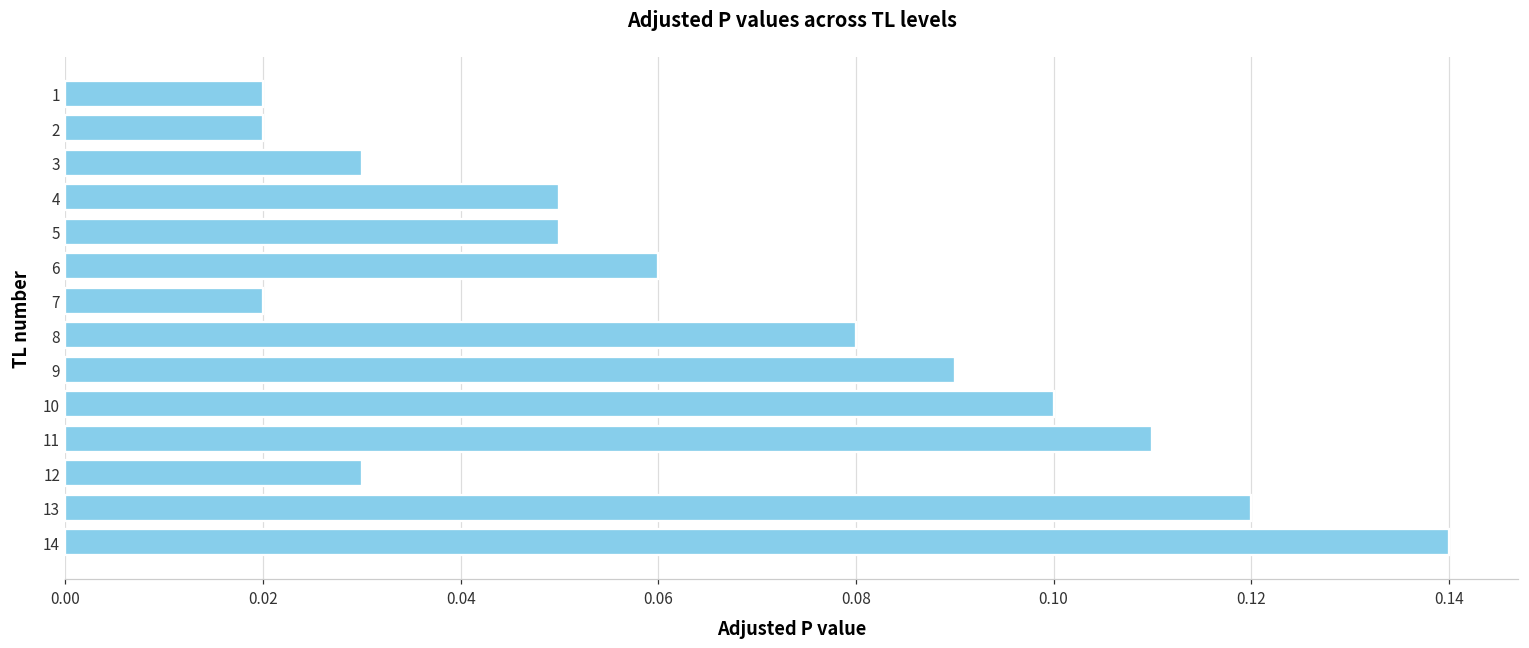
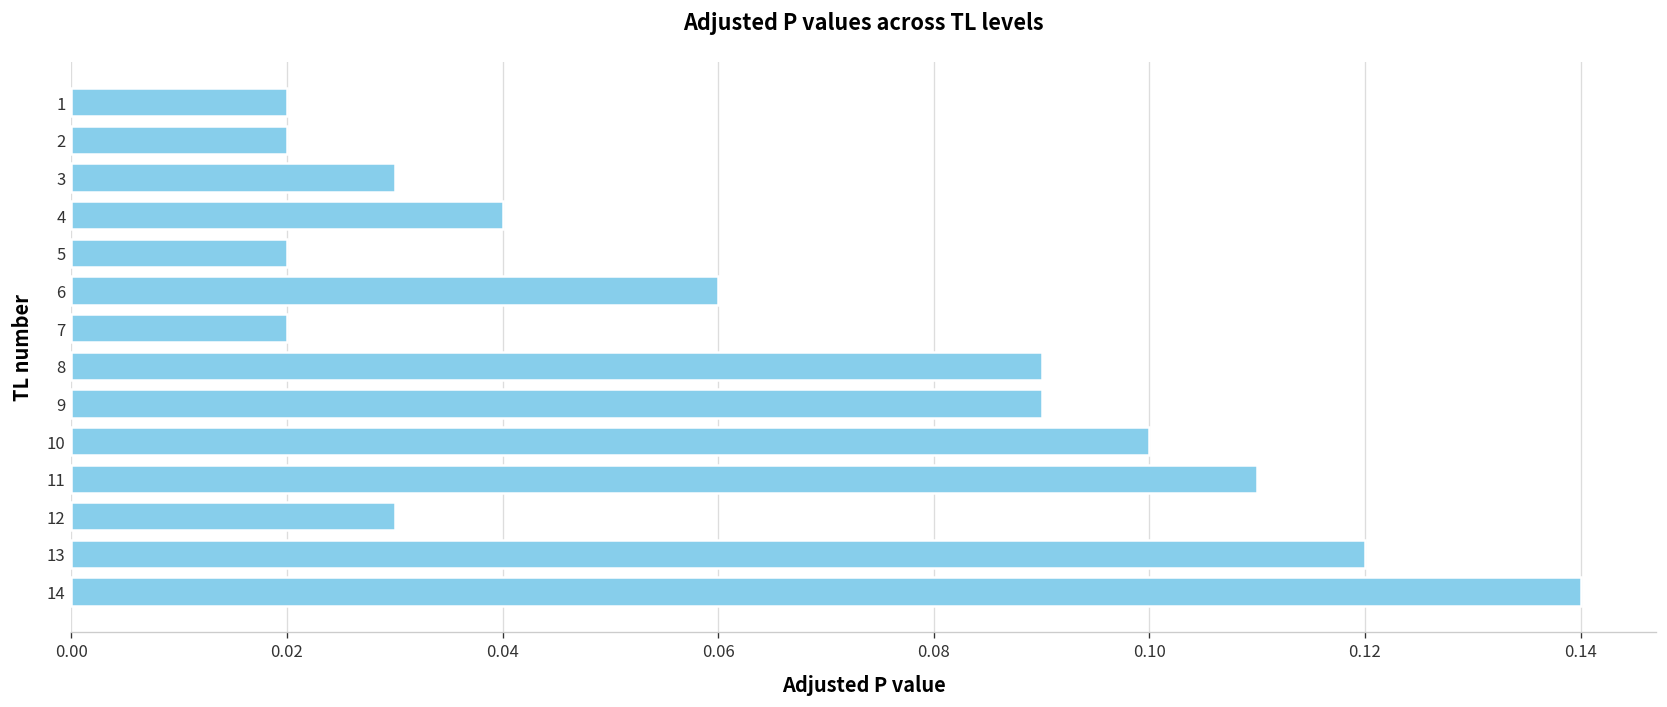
  {
    "1": 0.02,
    "2": 0.02,
    "3": 0.03,
-   "4": 0.05,
-   "5": 0.05,
+   "4": 0.04,
+   "5": 0.02,
    "6": 0.06,
    "7": 0.02,
-   "8": 0.08,
+   "8": 0.09,
    "9": 0.09,
    "10": 0.10,
    "11": 0.11,
    "12": 0.03,
    "13": 0.12,
    "14": 0.14
  }
